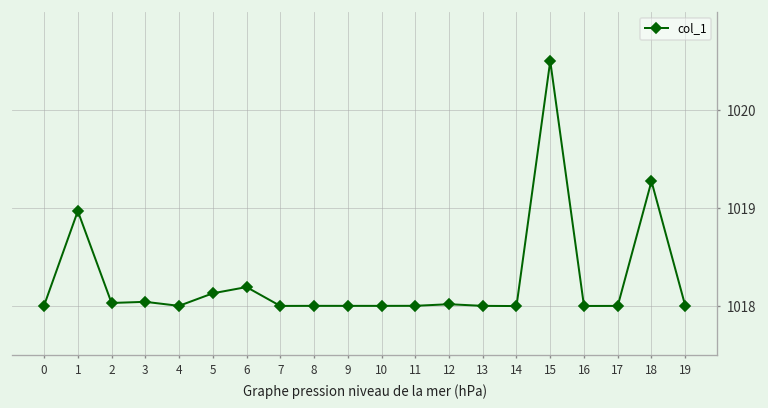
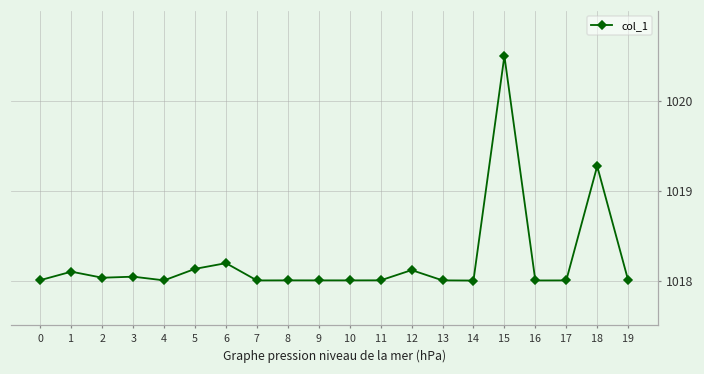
  {
    "0": 1018.0,
-   "1": 1019.0,
+   "1": 1018.1,
    "2": 1018.0,
    "3": 1018.0,
    "4": 1018.0,
    "5": 1018.1,
    "6": 1018.2,
    "7": 1018.0,
    "8": 1018.0,
    "9": 1018.0,
    "10": 1018.0,
    "11": 1018.0,
-   "12": 1018.0,
+   "12": 1018.1,
    "13": 1018.0,
    "14": 1018.0,
    "15": 1020.5,
    "16": 1018.0,
    "17": 1018.0,
    "18": 1019.3,
    "19": 1018.0
  }
